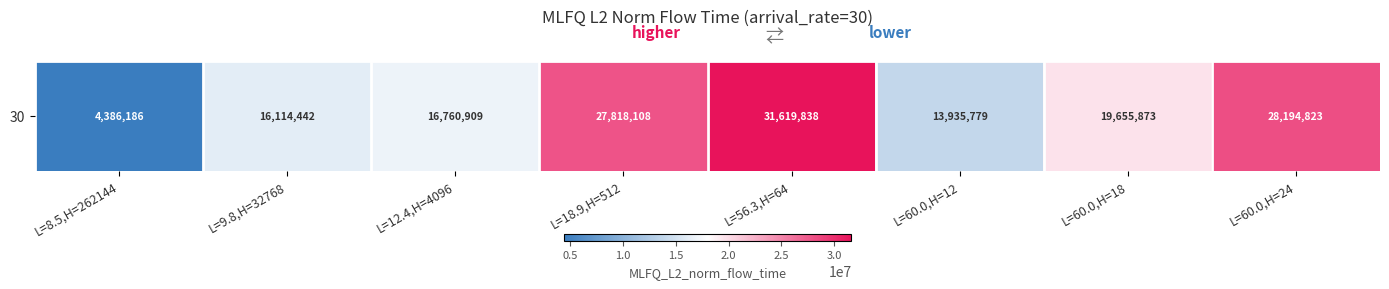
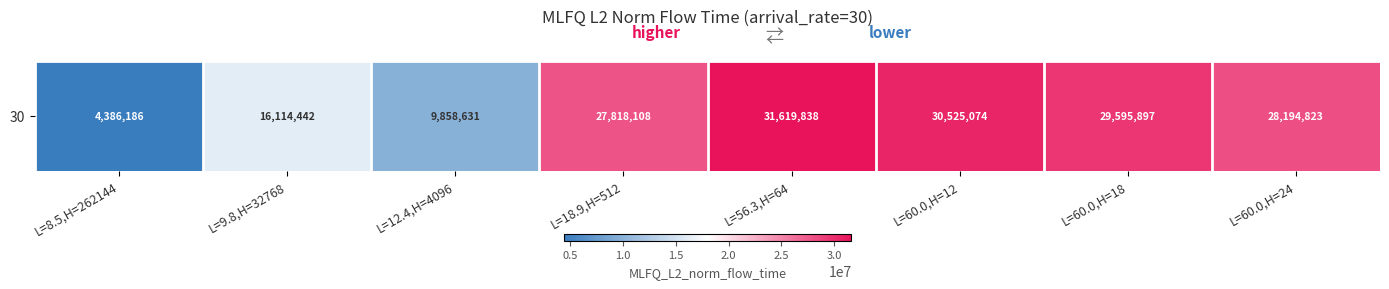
  {
    "30": {
      "L=8.5,H=262144": "4,386,186",
      "L=9.8,H=32768": "16,114,442",
-     "L=12.4,H=4096": "16,760,909",
+     "L=12.4,H=4096": "9,858,631",
      "L=18.9,H=512": "27,818,108",
      "L=56.3,H=64": "31,619,838",
-     "L=60.0,H=12": "13,935,779",
-     "L=60.0,H=18": "19,655,873",
+     "L=60.0,H=12": "30,525,074",
+     "L=60.0,H=18": "29,595,897",
      "L=60.0,H=24": "28,194,823"
    }
  }
